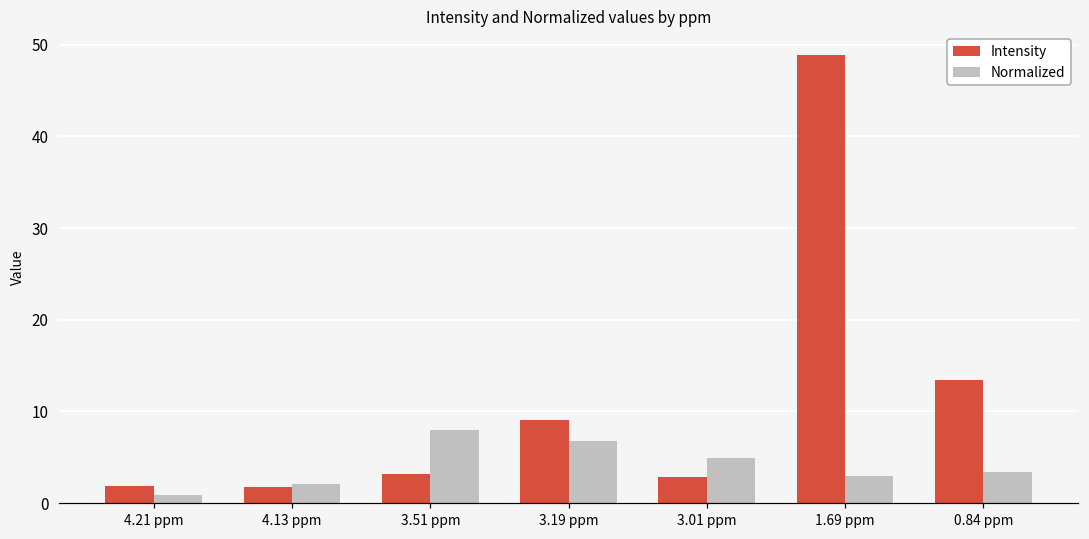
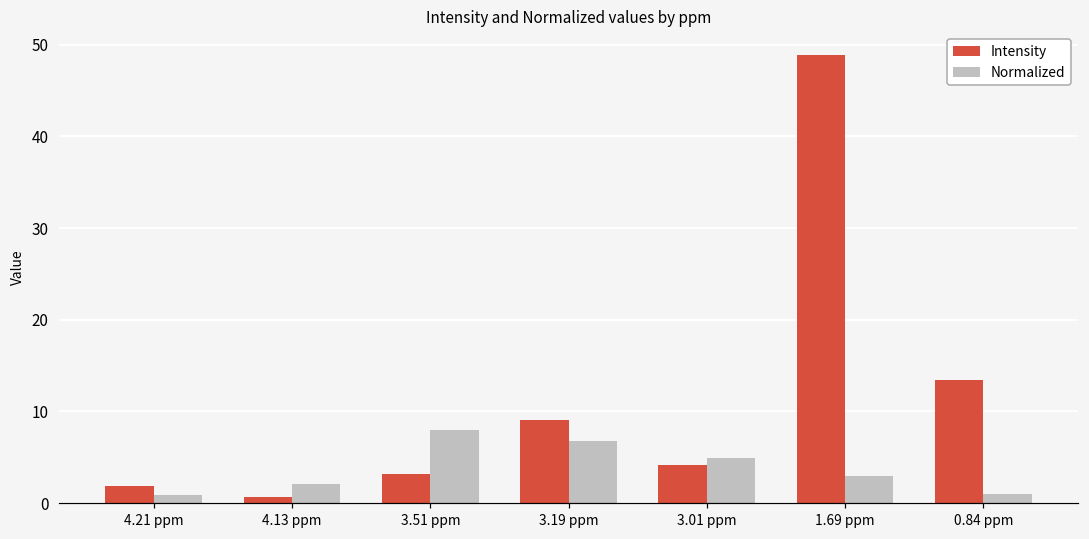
  {
    "Intensity": {
      "4.21 ppm": 2,
-     "4.13 ppm": 2,
+     "4.13 ppm": 1,
      "3.51 ppm": 3,
      "3.19 ppm": 9,
-     "3.01 ppm": 3,
+     "3.01 ppm": 4,
      "1.69 ppm": 49,
      "0.84 ppm": 13
    },
    "Normalized": {
      "4.21 ppm": 1,
      "4.13 ppm": 2,
      "3.51 ppm": 8,
      "3.19 ppm": 7,
      "3.01 ppm": 5,
      "1.69 ppm": 3,
-     "0.84 ppm": 3
+     "0.84 ppm": 1
    }
  }
